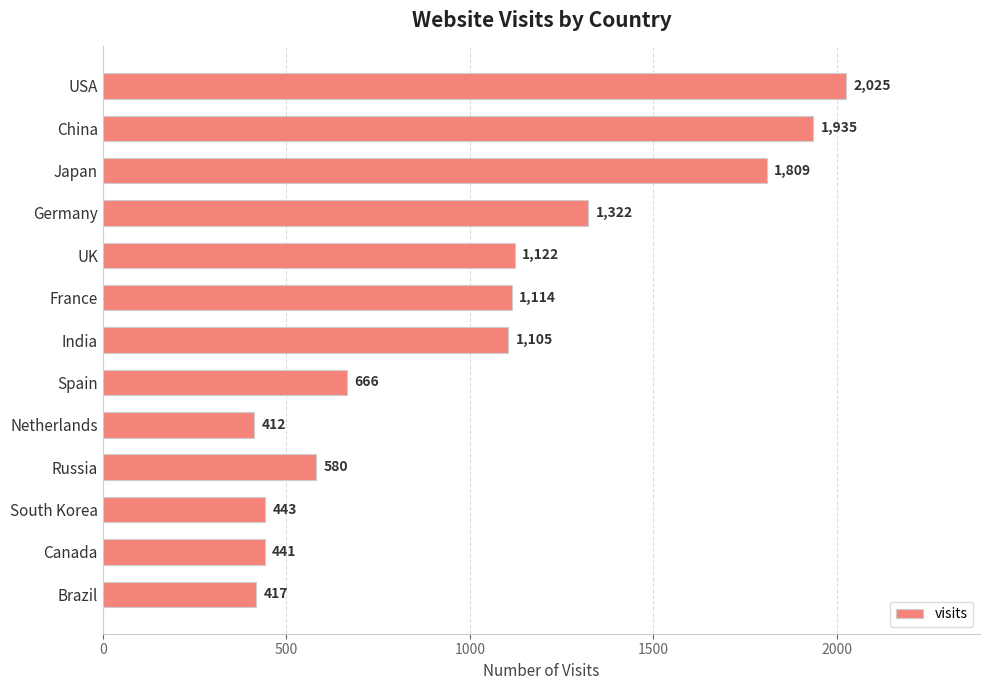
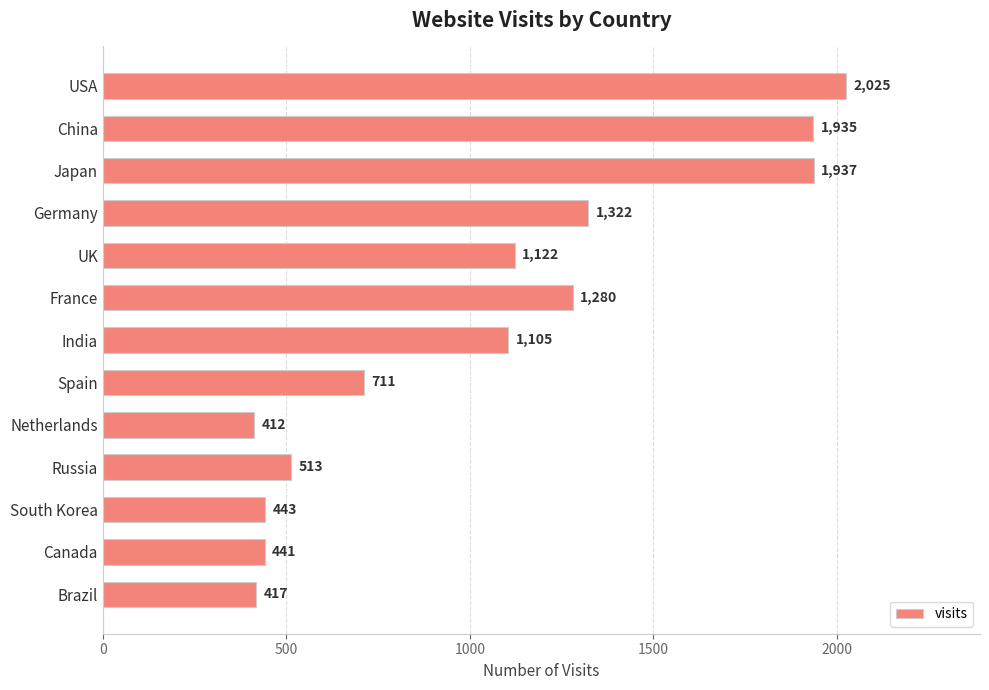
  {
    "USA": "2,025",
    "China": "1,935",
-   "Japan": "1,809",
+   "Japan": "1,937",
    "Germany": "1,322",
    "UK": "1,122",
-   "France": "1,114",
+   "France": "1,280",
    "India": "1,105",
-   "Spain": "666",
+   "Spain": "711",
    "Netherlands": "412",
-   "Russia": "580",
+   "Russia": "513",
    "South Korea": "443",
    "Canada": "441",
    "Brazil": "417"
  }
